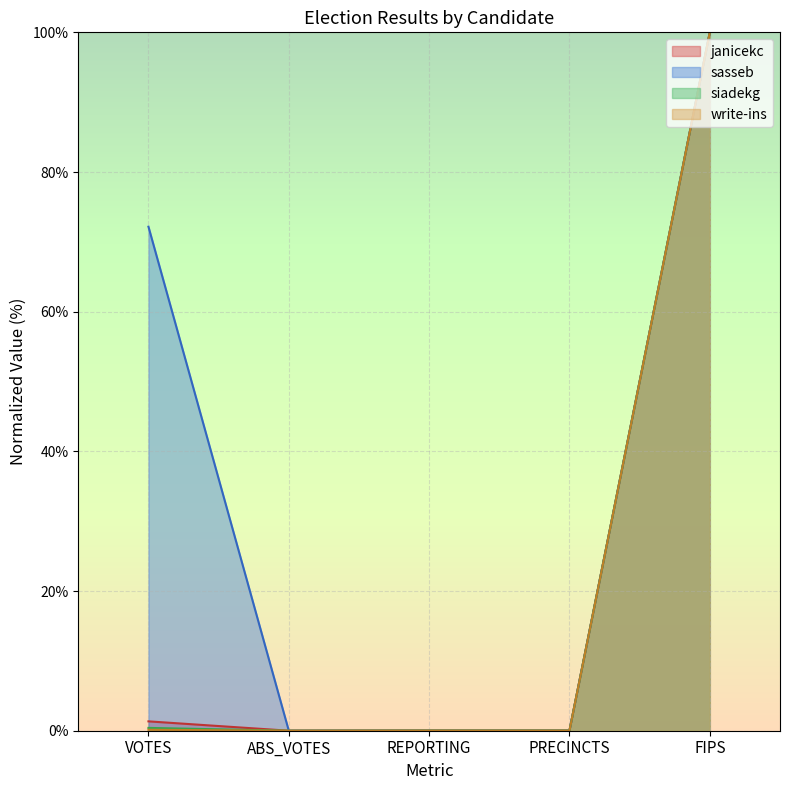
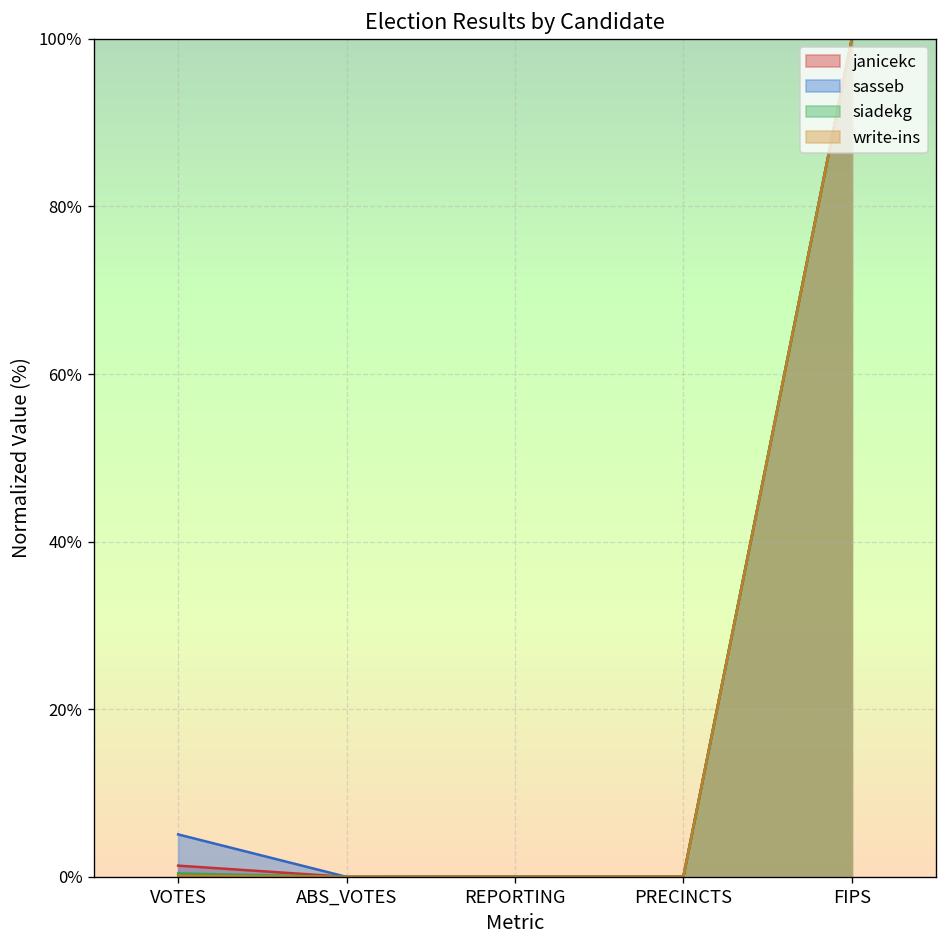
  {
    "sasseb": {
-     "VOTES": "72%"
+     "VOTES": "5%"
    }
  }
